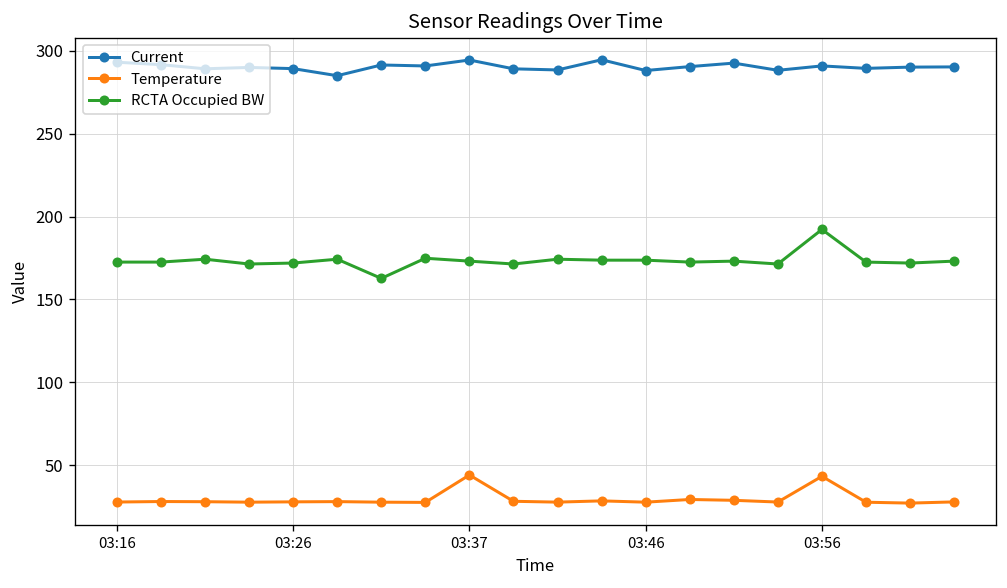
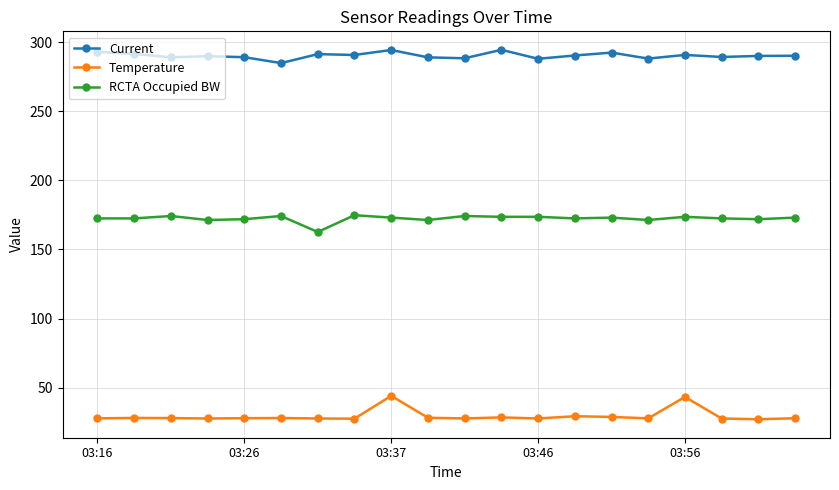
  {
    "Current": {
      "03:26": 289,
      "03:37": 294,
      "03:46": 288,
      "03:56": 291
    },
    "Temperature": {
      "03:16": 28,
      "03:26": 28,
      "03:37": 44,
      "03:46": 28,
      "03:56": 43
    },
    "RCTA Occupied BW": {
      "03:16": 173,
      "03:26": 172,
      "03:37": 173,
      "03:46": 174,
-     "03:56": 192
+     "03:56": 174
    }
  }
